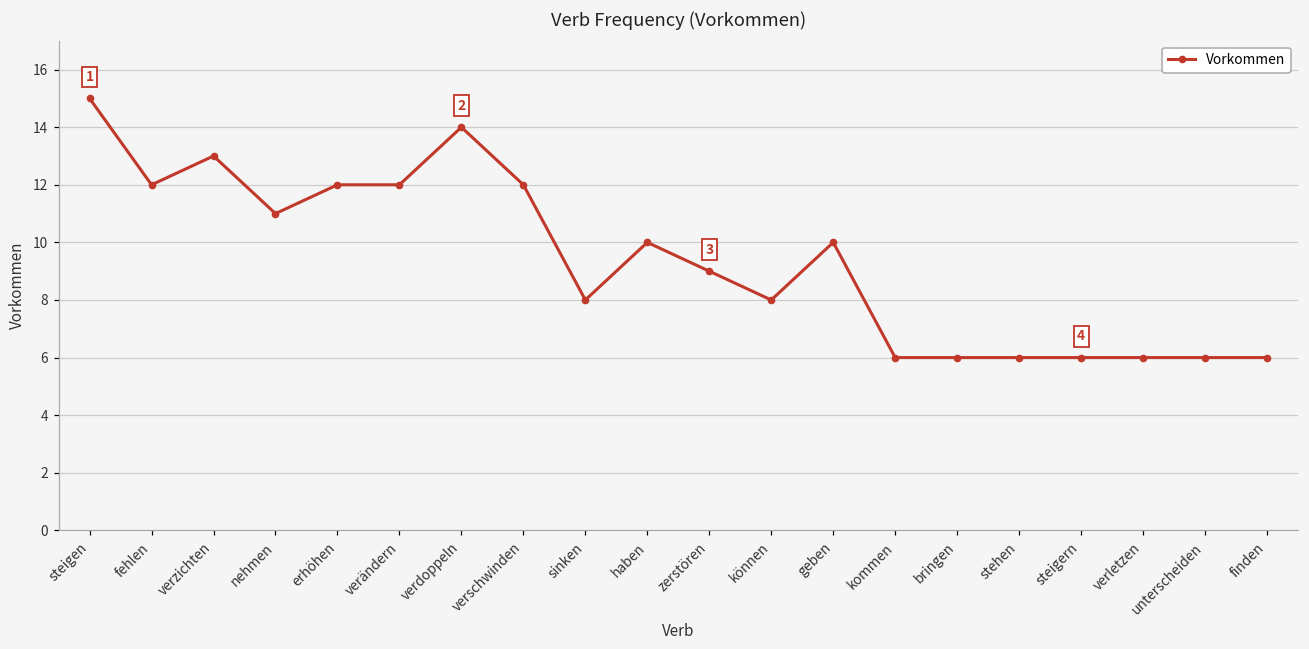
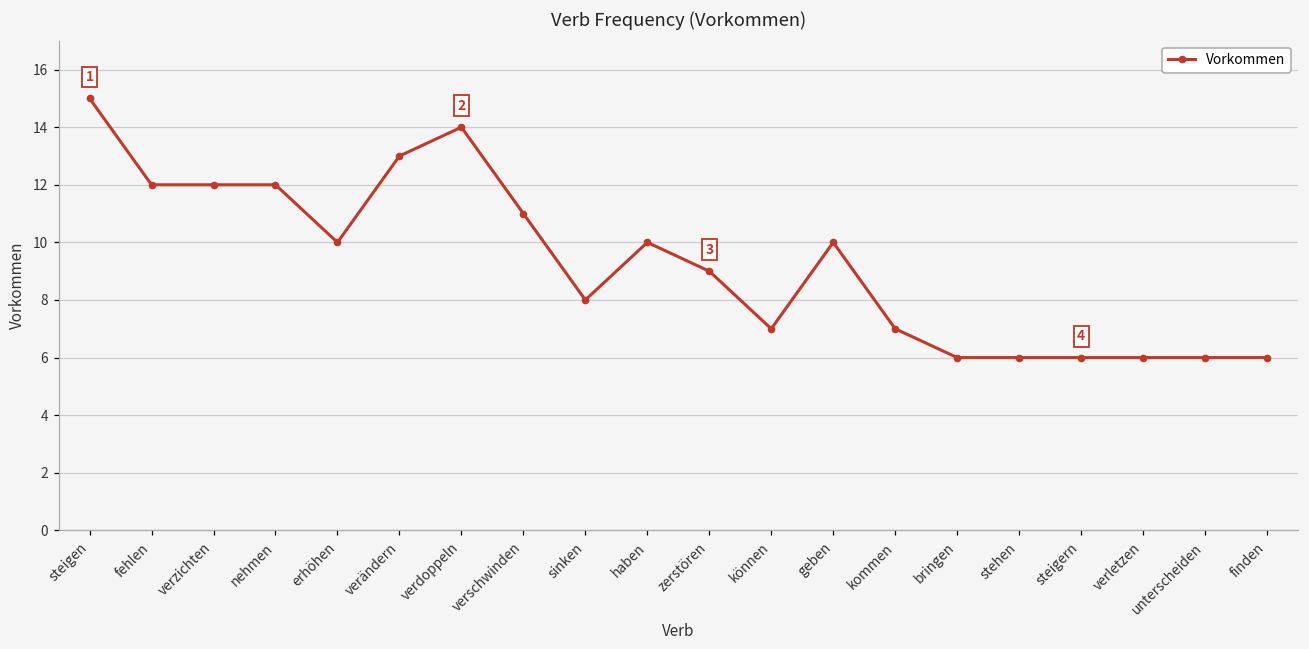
  {
    "fehlen": 12,
-   "verzichten": 13,
-   "nehmen": 11,
-   "erhöhen": 12,
-   "verändern": 12,
-   "verschwinden": 12,
+   "verzichten": 12,
+   "nehmen": 12,
+   "erhöhen": 10,
+   "verändern": 13,
+   "verschwinden": 11,
    "sinken": 8,
    "haben": 10,
-   "können": 8,
+   "können": 7,
    "geben": 10,
-   "kommen": 6,
+   "kommen": 7,
    "bringen": 6,
    "stehen": 6,
    "verletzen": 6,
    "unterscheiden": 6,
    "finden": 6
  }
